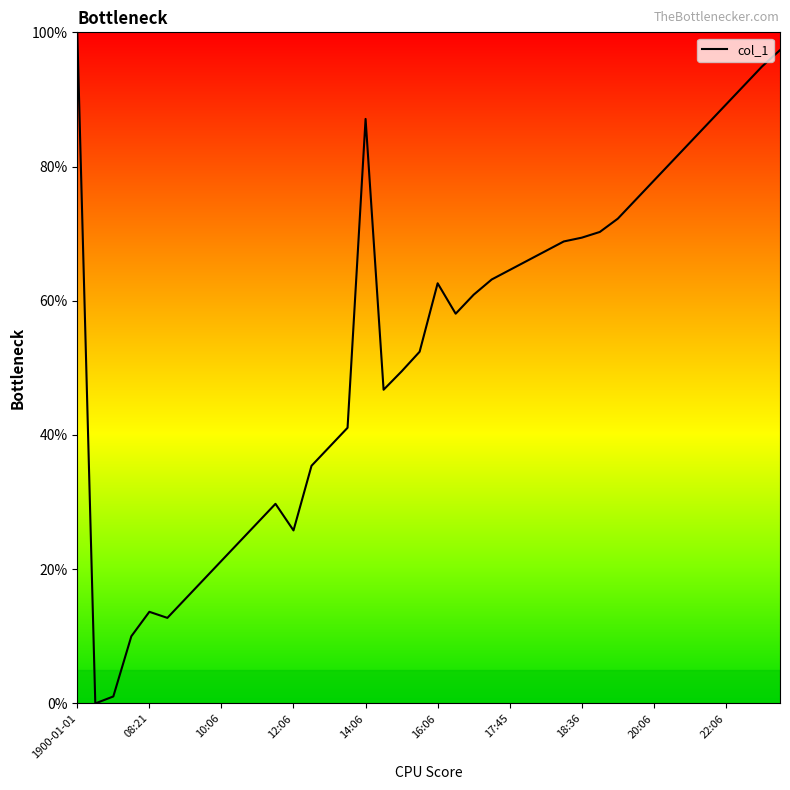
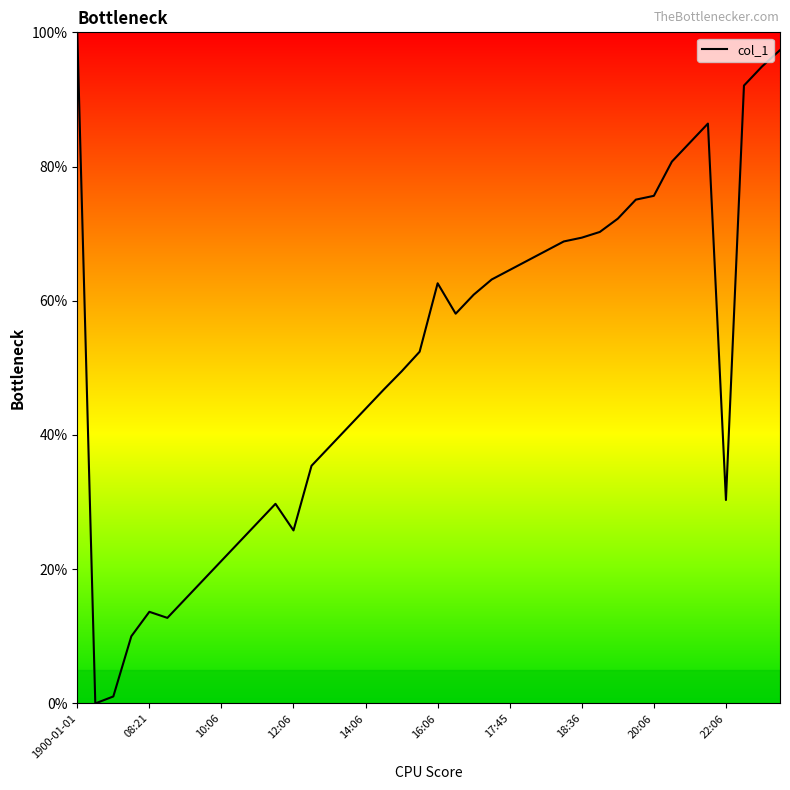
  {
    "1900-01-01": "100%",
    "08:21": "14%",
    "10:06": "21%",
    "12:06": "26%",
-   "14:06": "87%",
+   "14:06": "44%",
    "16:06": "63%",
    "17:45": "65%",
    "18:36": "69%",
-   "20:06": "78%",
-   "22:06": "89%"
+   "20:06": "76%",
+   "22:06": "30%"
  }
